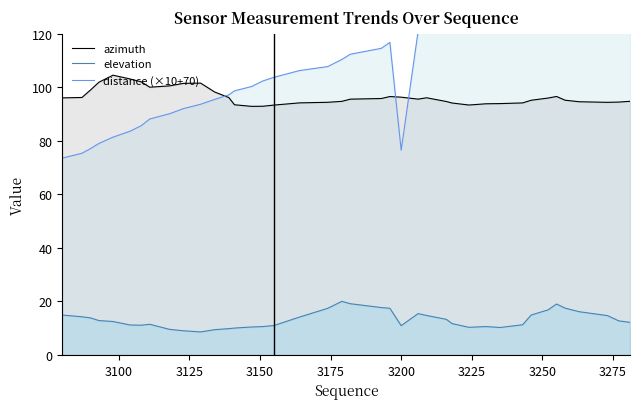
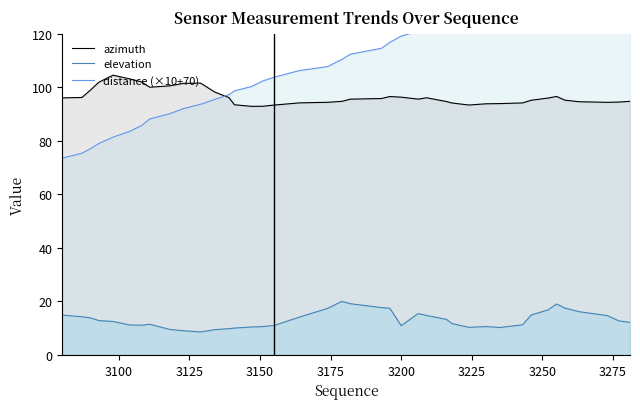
  {
    "azimuth": {
      "3200": 96
    },
    "elevation": {
      "3200": 11
    },
    "distance (×10+70)": {
-     "3200": 76
+     "3200": 119
    }
  }
